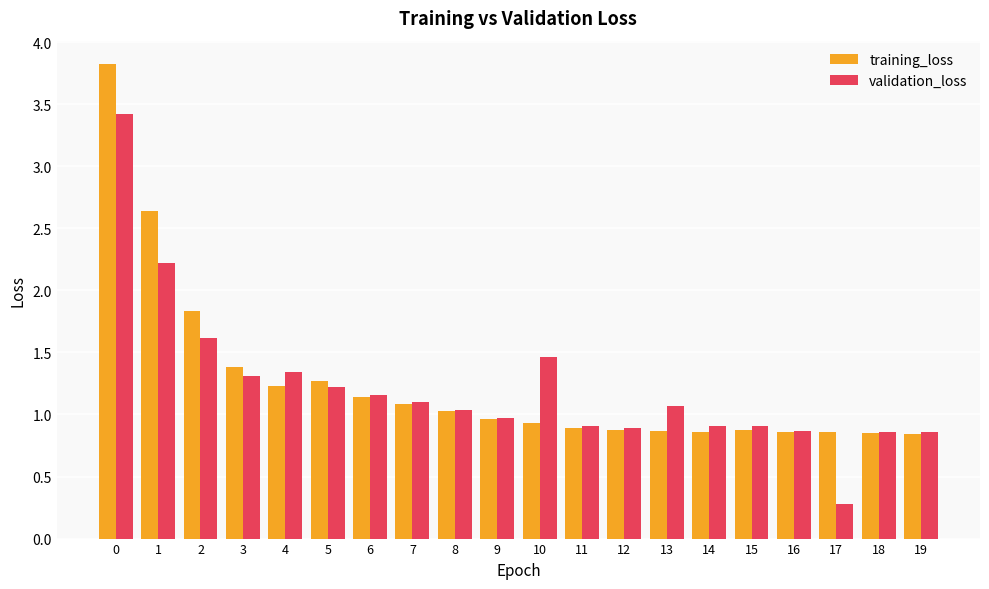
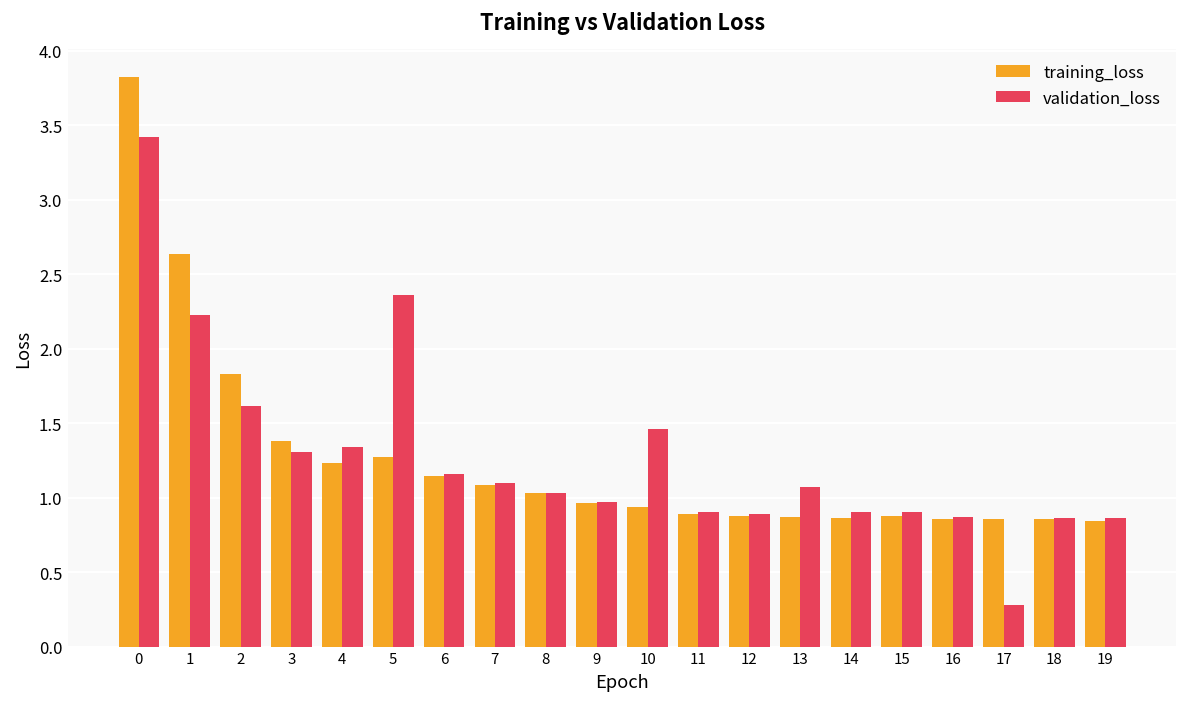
  {
    "training_loss": {
      "0": 3.82,
      "1": 2.64,
      "2": 1.83,
      "3": 1.38,
      "4": 1.23,
      "5": 1.27,
      "6": 1.14,
      "7": 1.08,
      "8": 1.03,
      "9": 0.96,
      "10": 0.93,
      "11": 0.89,
      "12": 0.88,
      "13": 0.87,
      "14": 0.86,
      "15": 0.87,
      "16": 0.86,
      "17": 0.86,
      "18": 0.85,
      "19": 0.85
    },
    "validation_loss": {
      "0": 3.42,
      "1": 2.22,
      "2": 1.61,
      "3": 1.31,
      "4": 1.34,
-     "5": 1.22,
+     "5": 2.36,
      "6": 1.16,
      "7": 1.10,
      "8": 1.03,
      "9": 0.97,
      "10": 1.46,
      "11": 0.90,
      "12": 0.89,
      "13": 1.07,
      "14": 0.90,
      "15": 0.91,
      "16": 0.87,
      "17": 0.28,
      "18": 0.86,
      "19": 0.86
    }
  }
